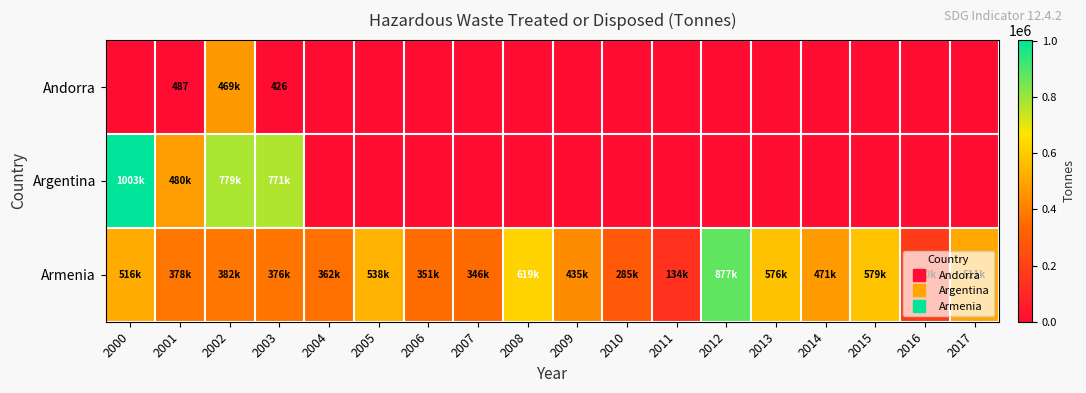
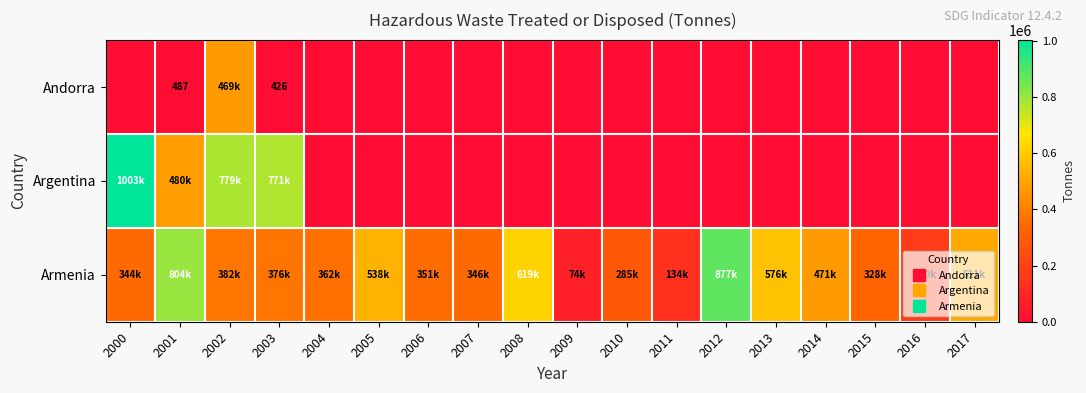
  {
    "Andorra": {
      "2001": "487",
      "2002": "469k",
      "2003": "426"
    },
    "Argentina": {
      "2000": "1003k",
      "2001": "480k",
      "2002": "779k",
      "2003": "771k"
    },
    "Armenia": {
-     "2000": "516k",
-     "2001": "378k",
+     "2000": "344k",
+     "2001": "804k",
      "2002": "382k",
      "2003": "376k",
      "2004": "362k",
      "2005": "538k",
      "2006": "351k",
      "2007": "346k",
      "2008": "619k",
-     "2009": "435k",
+     "2009": "74k",
      "2010": "285k",
      "2011": "134k",
      "2012": "877k",
      "2013": "576k",
      "2014": "471k",
-     "2015": "579k"
+     "2015": "328k"
    }
  }
